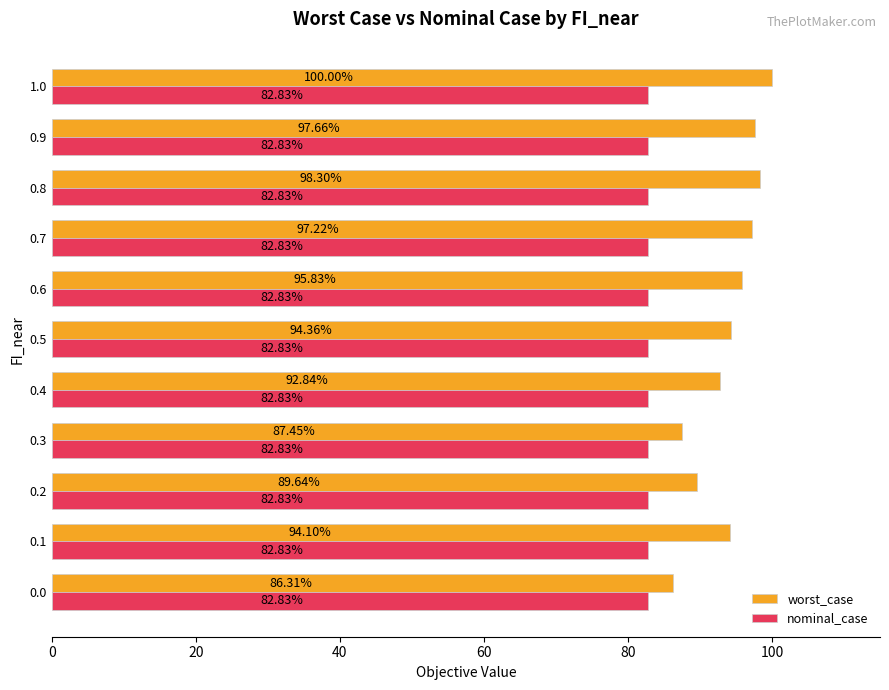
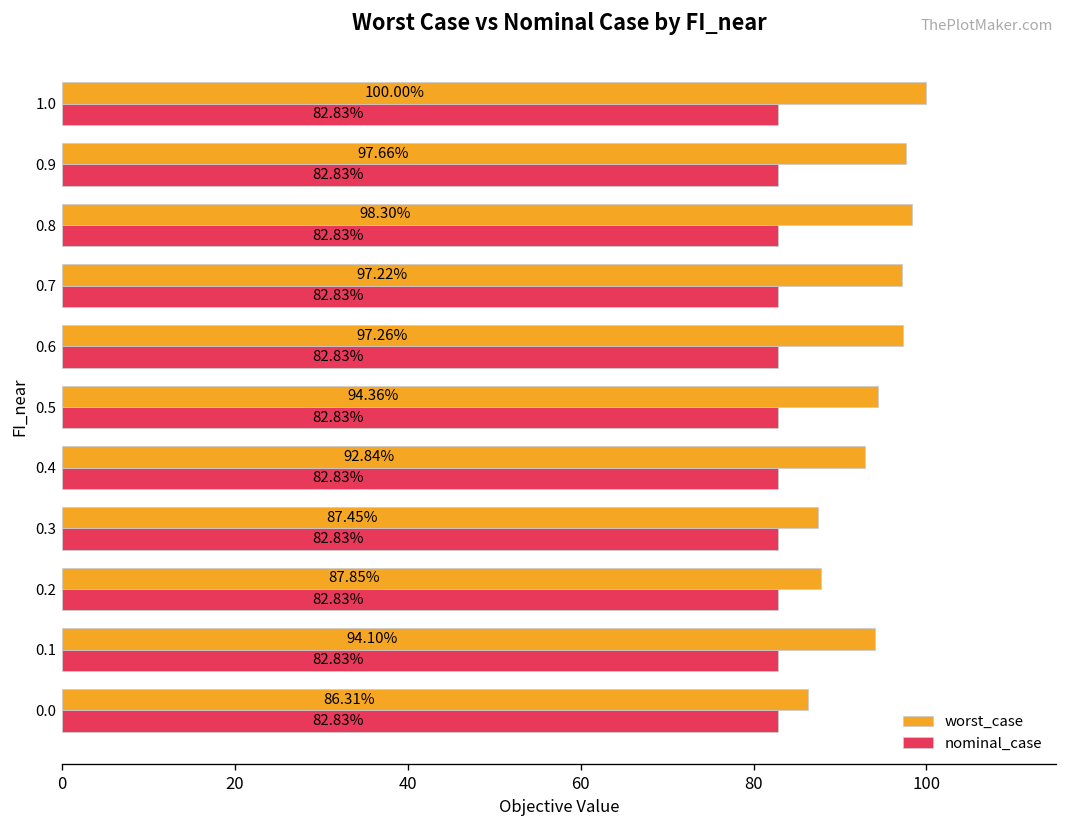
  {
    "worst_case": {
      "1.0": "100.00%",
      "0.9": "97.66%",
      "0.8": "98.30%",
      "0.7": "97.22%",
-     "0.6": "95.83%",
+     "0.6": "97.26%",
      "0.5": "94.36%",
      "0.4": "92.84%",
      "0.3": "87.45%",
-     "0.2": "89.64%",
+     "0.2": "87.85%",
      "0.1": "94.10%",
      "0.0": "86.31%"
    },
    "nominal_case": {
      "1.0": "82.83%",
      "0.9": "82.83%",
      "0.8": "82.83%",
      "0.7": "82.83%",
      "0.6": "82.83%",
      "0.5": "82.83%",
      "0.4": "82.83%",
      "0.3": "82.83%",
      "0.2": "82.83%",
      "0.1": "82.83%",
      "0.0": "82.83%"
    }
  }
